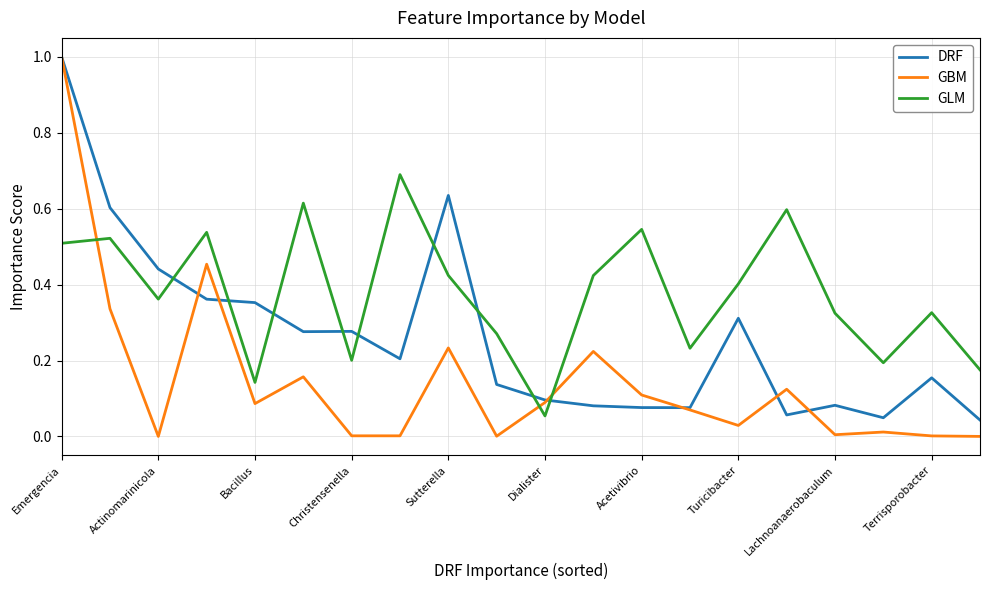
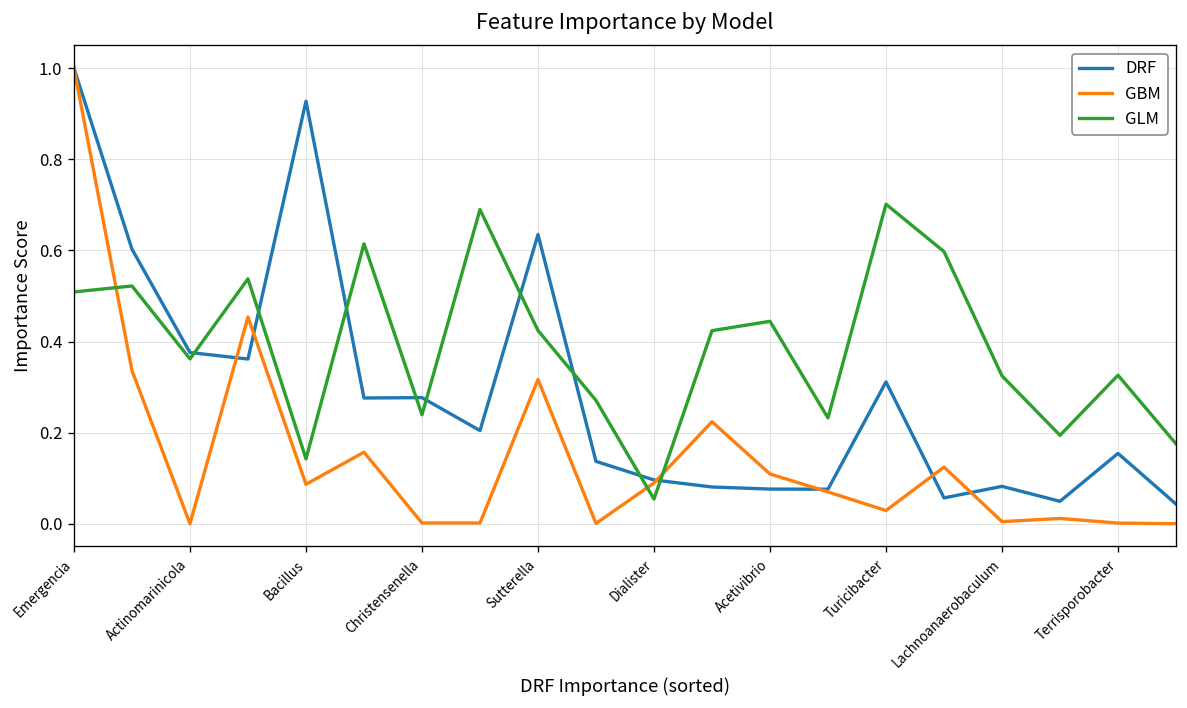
  {
    "DRF": {
-     "Actinomarinicola": 0.44,
-     "Bacillus": 0.35,
+     "Actinomarinicola": 0.38,
+     "Bacillus": 0.93,
      "Christensenella": 0.28,
      "Sutterella": 0.63,
      "Acetivibrio": 0.08,
      "Turicibacter": 0.31,
      "Lachnoanaerobaculum": 0.08,
      "Terrisporobacter": 0.15
    },
    "GBM": {
      "Actinomarinicola": 0.00,
      "Bacillus": 0.09,
      "Christensenella": 0.00,
-     "Sutterella": 0.23,
+     "Sutterella": 0.32,
      "Acetivibrio": 0.11,
      "Turicibacter": 0.03,
      "Lachnoanaerobaculum": 0.00,
      "Terrisporobacter": 0.00
    },
    "GLM": {
      "Emergencia": 0.51,
      "Actinomarinicola": 0.36,
      "Bacillus": 0.14,
-     "Christensenella": 0.20,
+     "Christensenella": 0.24,
      "Sutterella": 0.42,
      "Dialister": 0.05,
-     "Acetivibrio": 0.55,
-     "Turicibacter": 0.40,
+     "Acetivibrio": 0.44,
+     "Turicibacter": 0.70,
      "Lachnoanaerobaculum": 0.32,
      "Terrisporobacter": 0.33
    }
  }
